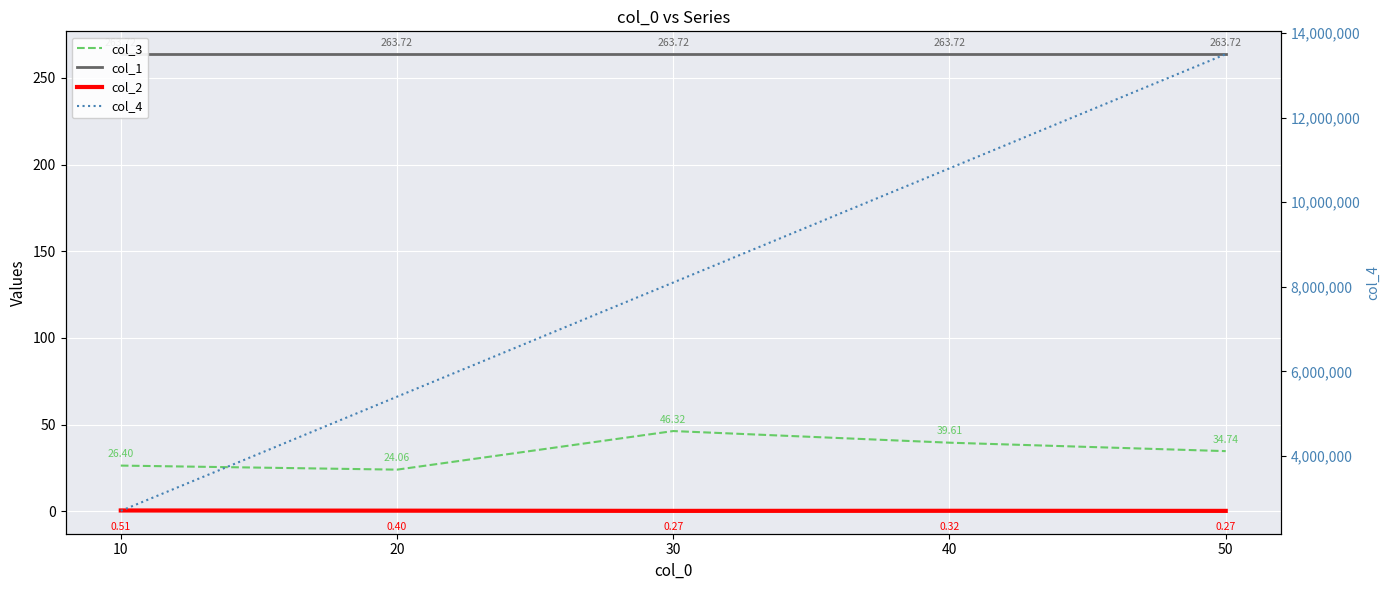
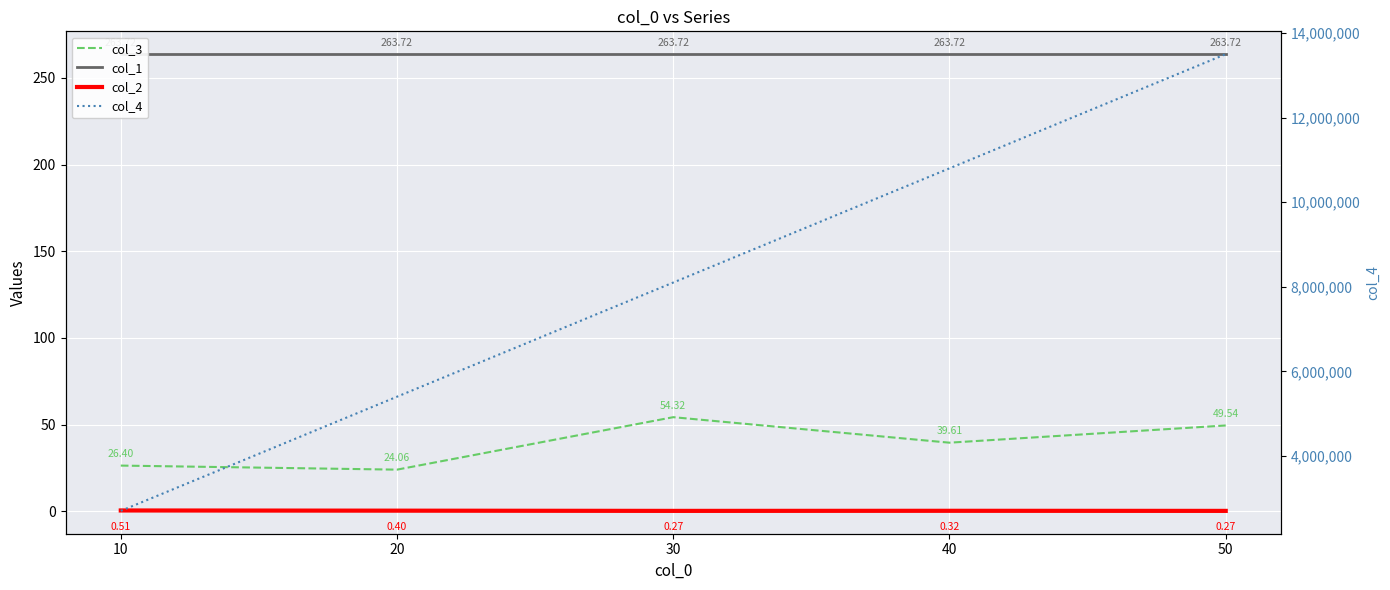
  {
    "col_3": {
      "10": 26.40,
      "20": 24.06,
-     "30": 46.32,
+     "30": 54.32,
      "40": 39.61,
-     "50": 34.74
+     "50": 49.54
    },
    "col_1": {
      "20": 263.72,
      "30": 263.72,
      "40": 263.72,
      "50": 263.72
    },
    "col_2": {
      "10": 0.51,
      "20": 0.40,
      "30": 0.27,
      "40": 0.32,
      "50": 0.27
    }
  }
